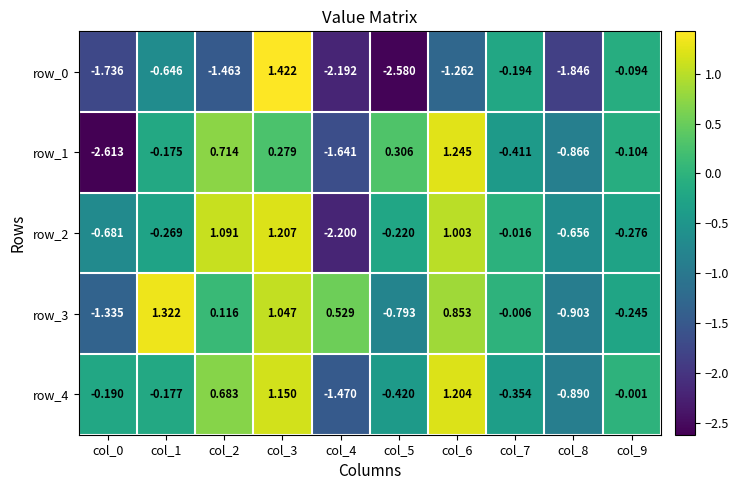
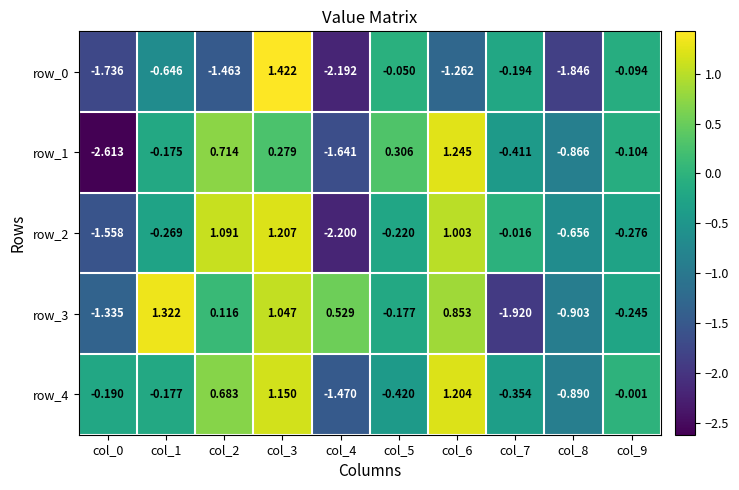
  {
    "row_0": {
      "col_0": -1.736,
      "col_1": -0.646,
      "col_2": -1.463,
      "col_3": 1.422,
      "col_4": -2.192,
-     "col_5": -2.580,
+     "col_5": -0.050,
      "col_6": -1.262,
      "col_7": -0.194,
      "col_8": -1.846,
      "col_9": -0.094
    },
    "row_1": {
      "col_0": -2.613,
      "col_1": -0.175,
      "col_2": 0.714,
      "col_3": 0.279,
      "col_4": -1.641,
      "col_5": 0.306,
      "col_6": 1.245,
      "col_7": -0.411,
      "col_8": -0.866,
      "col_9": -0.104
    },
    "row_2": {
-     "col_0": -0.681,
+     "col_0": -1.558,
      "col_1": -0.269,
      "col_2": 1.091,
      "col_3": 1.207,
      "col_4": -2.200,
      "col_5": -0.220,
      "col_6": 1.003,
      "col_7": -0.016,
      "col_8": -0.656,
      "col_9": -0.276
    },
    "row_3": {
      "col_0": -1.335,
      "col_1": 1.322,
      "col_2": 0.116,
      "col_3": 1.047,
      "col_4": 0.529,
-     "col_5": -0.793,
+     "col_5": -0.177,
      "col_6": 0.853,
-     "col_7": -0.006,
+     "col_7": -1.920,
      "col_8": -0.903,
      "col_9": -0.245
    },
    "row_4": {
      "col_0": -0.190,
      "col_1": -0.177,
      "col_2": 0.683,
      "col_3": 1.150,
      "col_4": -1.470,
      "col_5": -0.420,
      "col_6": 1.204,
      "col_7": -0.354,
      "col_8": -0.890,
      "col_9": -0.001
    }
  }
